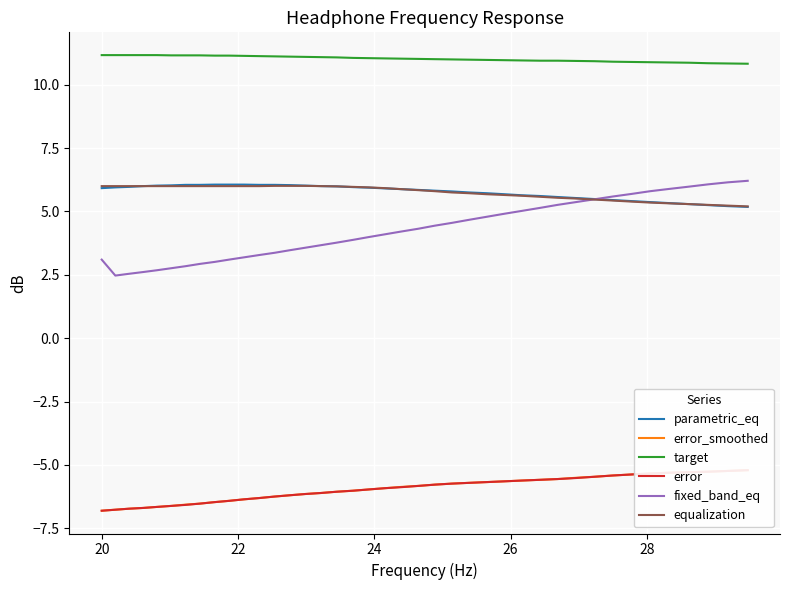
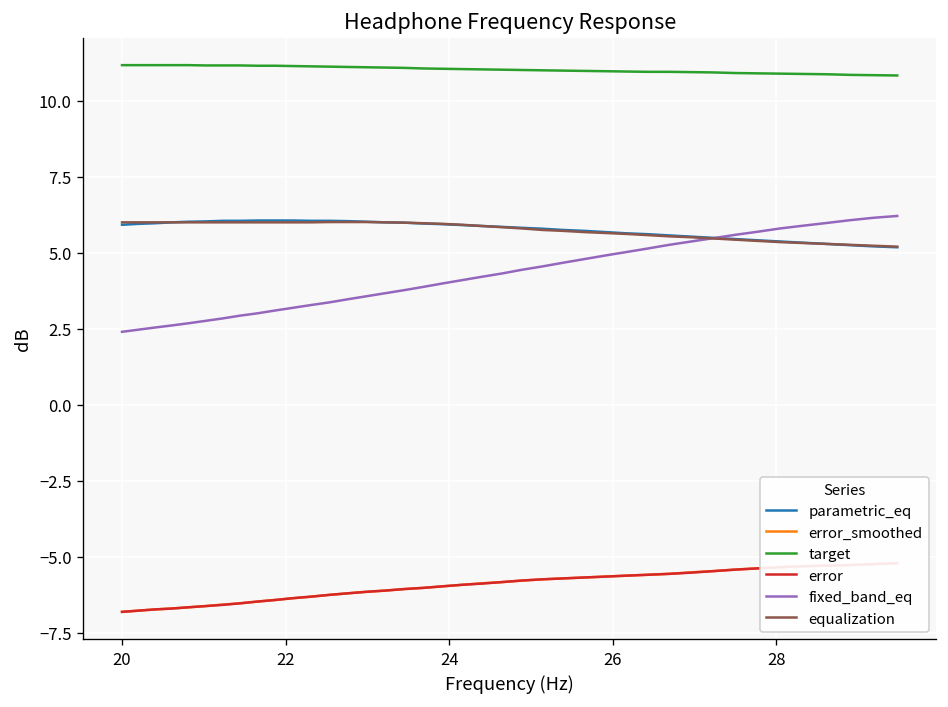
  {
    "error": {
      "20": -6.8
    },
    "target": {
      "20": 11.2
    },
    "fixed_band_eq": {
-     "20": 3.1
+     "20": 2.4
    }
  }
